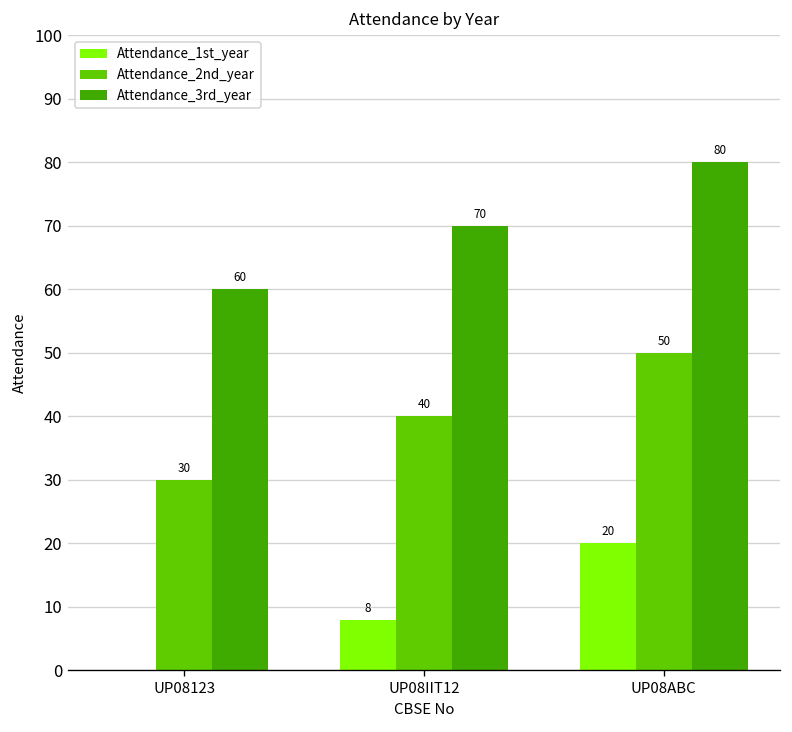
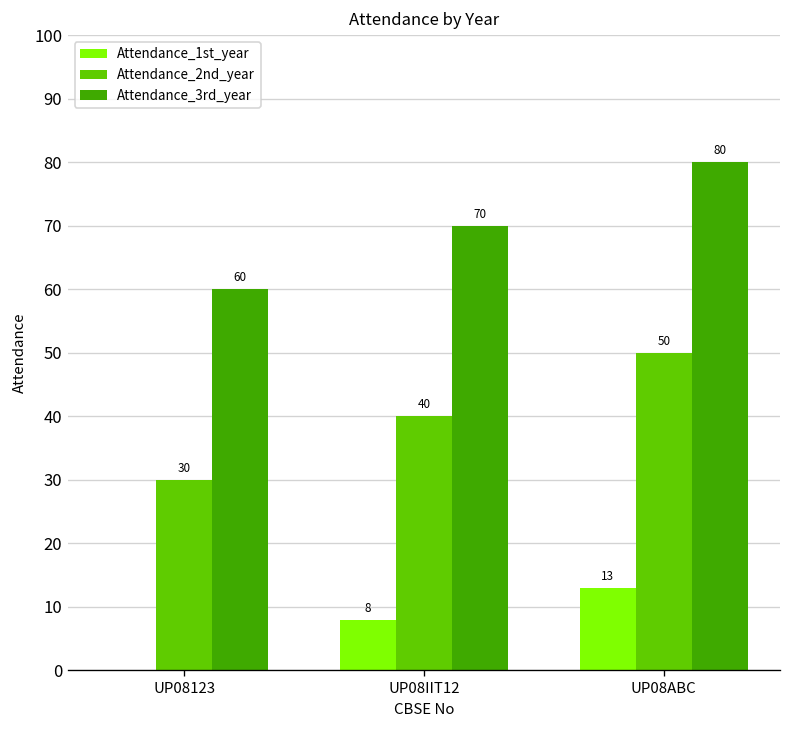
  {
    "Attendance_1st_year": {
      "UP08IIT12": 8,
-     "UP08ABC": 20
+     "UP08ABC": 13
    }
  }
